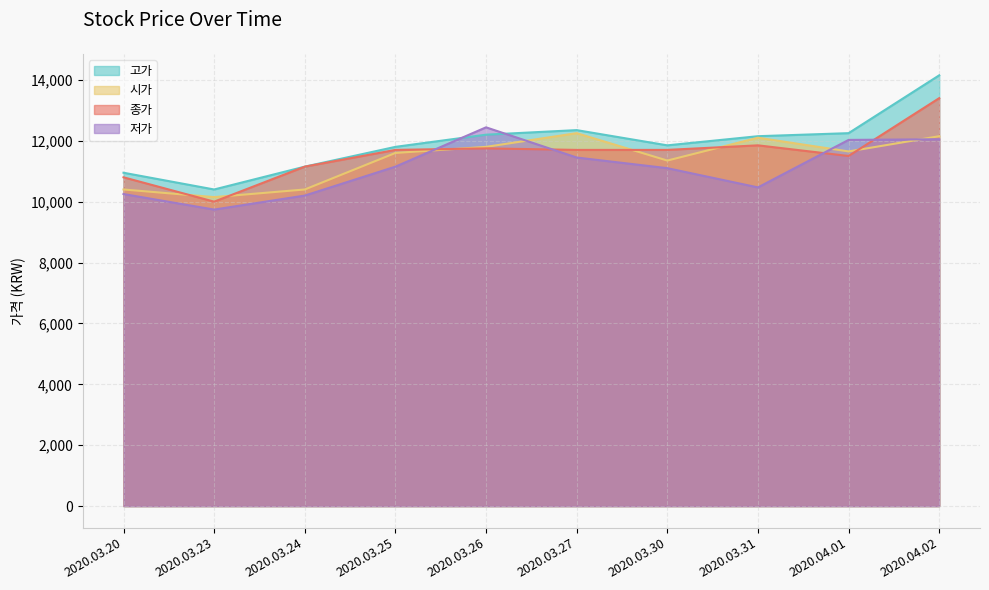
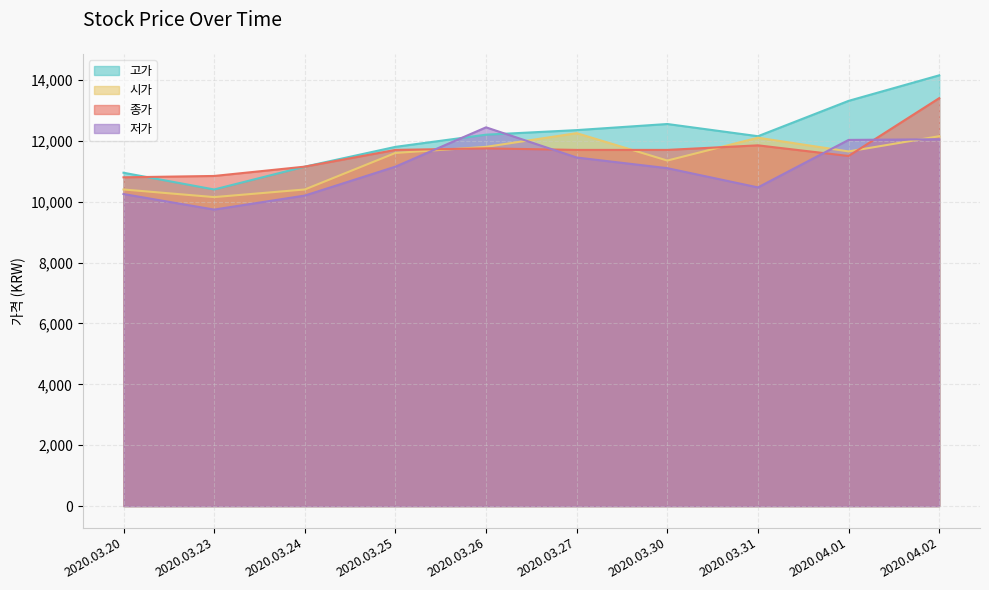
  {
    "고가": {
      "2020.03.20": "11,000",
      "2020.03.23": "10,400",
      "2020.03.25": "11,800",
      "2020.03.26": "12,200",
      "2020.03.27": "12,400",
-     "2020.03.30": "11,900",
-     "2020.04.01": "12,300",
+     "2020.03.30": "12,600",
+     "2020.04.01": "13,300",
      "2020.04.02": "14,200"
    },
    "시가": {
      "2020.03.20": "10,400",
      "2020.03.23": "10,200",
      "2020.03.24": "10,400",
      "2020.03.25": "11,600",
      "2020.03.27": "12,300",
      "2020.03.30": "11,400",
      "2020.04.01": "11,700",
      "2020.04.02": "12,200"
    },
    "종가": {
      "2020.03.20": "10,800",
-     "2020.03.23": "10,000",
+     "2020.03.23": "10,800",
      "2020.03.25": "11,700",
      "2020.03.27": "11,700",
      "2020.03.30": "11,700",
      "2020.03.31": "11,900",
      "2020.04.01": "11,500",
      "2020.04.02": "13,400"
    },
    "저가": {
      "2020.03.20": "10,300",
      "2020.03.23": "9,700",
      "2020.03.24": "10,200",
      "2020.03.25": "11,200",
      "2020.03.26": "12,400",
      "2020.03.27": "11,500",
      "2020.03.30": "11,100",
      "2020.03.31": "10,500",
      "2020.04.01": "12,000",
      "2020.04.02": "12,100"
    }
  }
